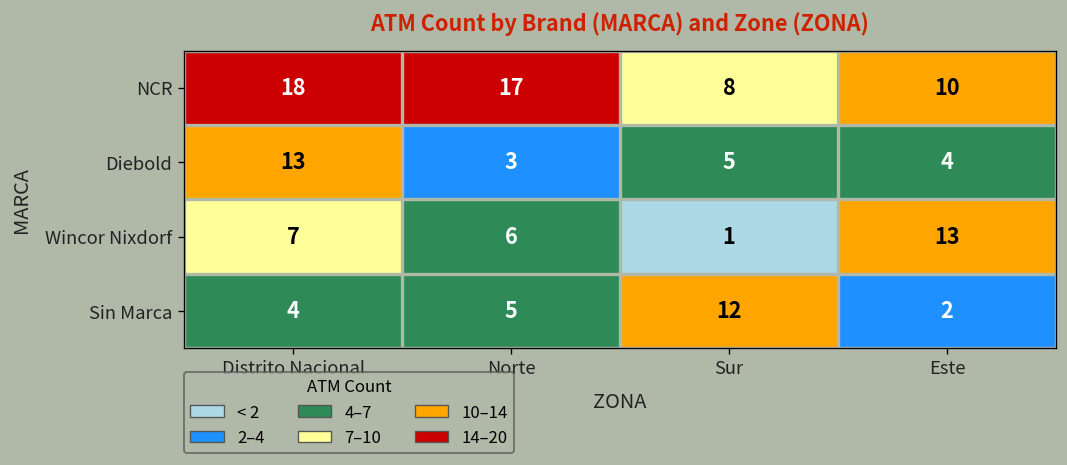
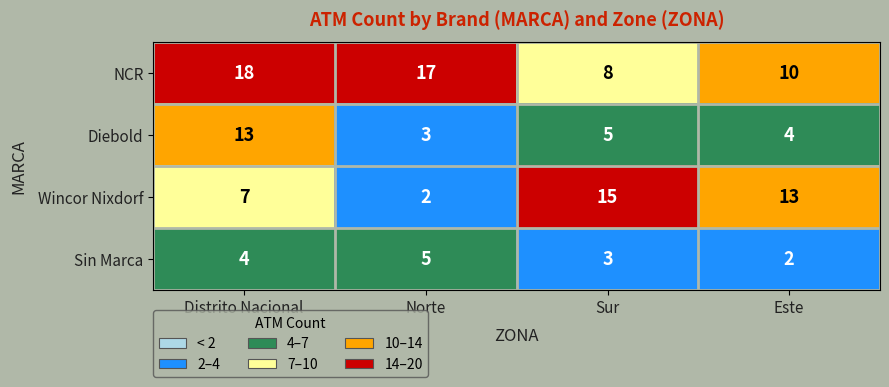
  {
    "NCR": {
      "Distrito Nacional": 18,
      "Norte": 17,
      "Sur": 8,
      "Este": 10
    },
    "Diebold": {
      "Distrito Nacional": 13,
      "Norte": 3,
      "Sur": 5,
      "Este": 4
    },
    "Wincor Nixdorf": {
      "Distrito Nacional": 7,
-     "Norte": 6,
-     "Sur": 1,
+     "Norte": 2,
+     "Sur": 15,
      "Este": 13
    },
    "Sin Marca": {
      "Distrito Nacional": 4,
      "Norte": 5,
-     "Sur": 12,
+     "Sur": 3,
      "Este": 2
    }
  }
